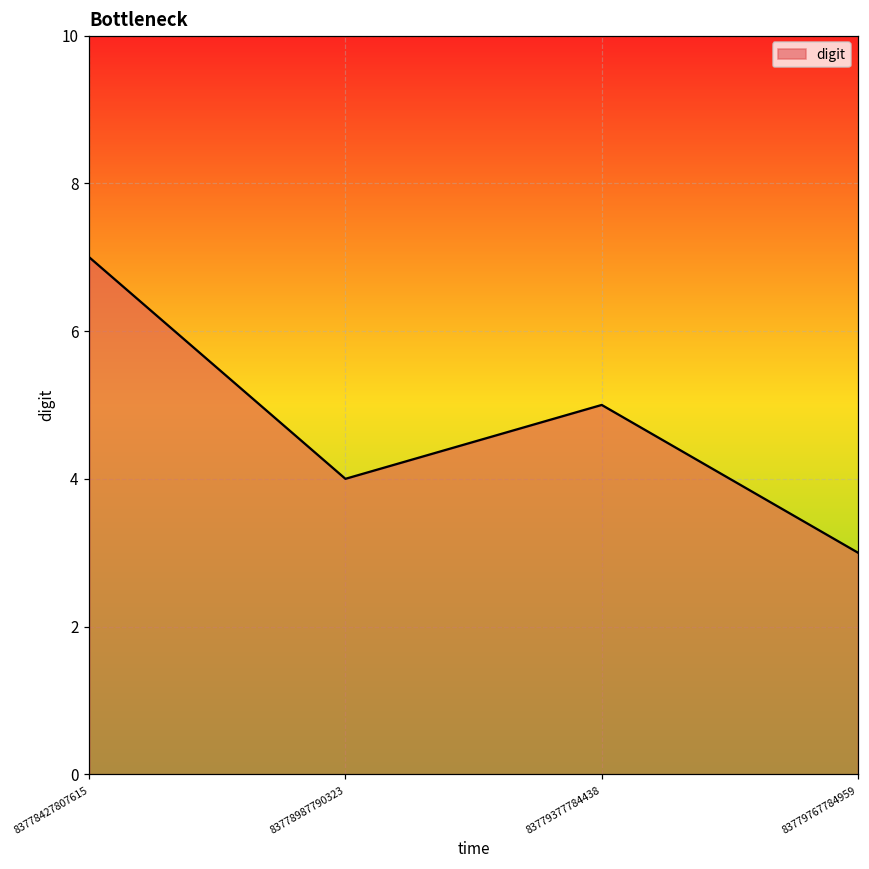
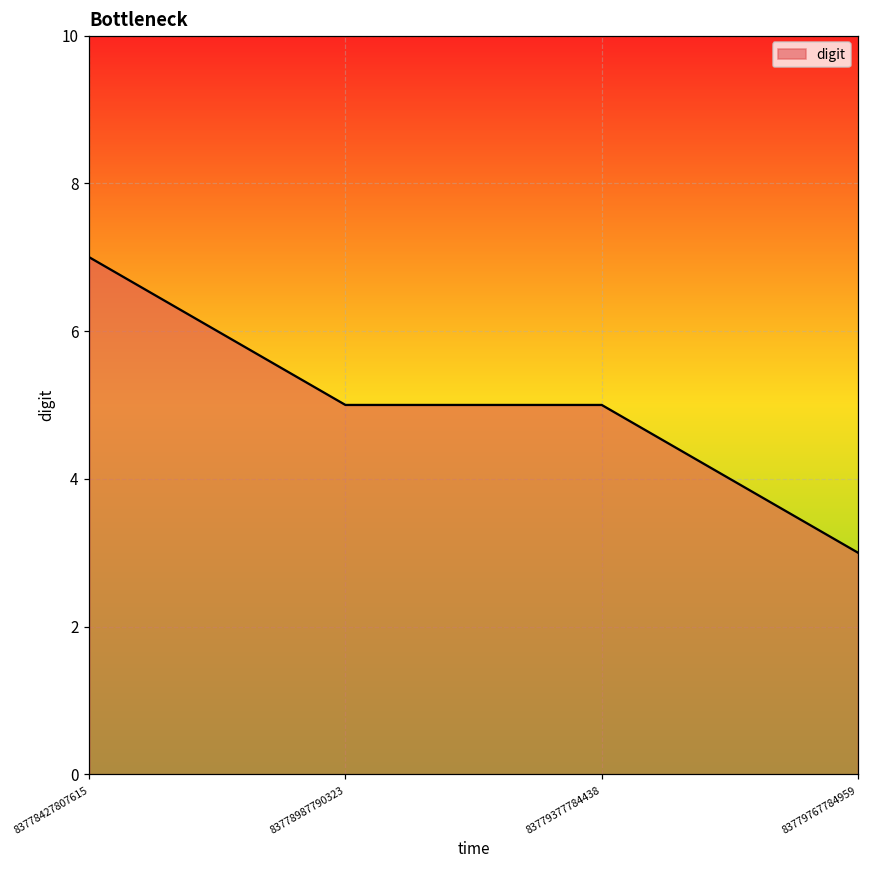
  {
    "83778427807615": 7,
-   "83778987790323": 4,
+   "83778987790323": 5,
    "83779377784438": 5,
    "83779767784959": 3
  }
